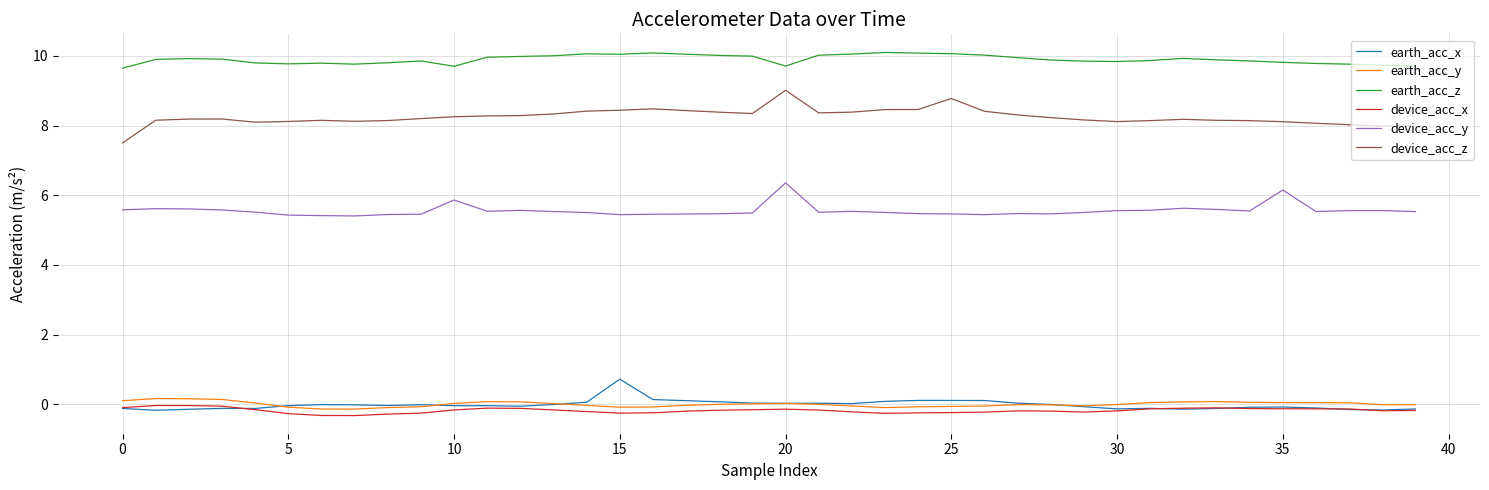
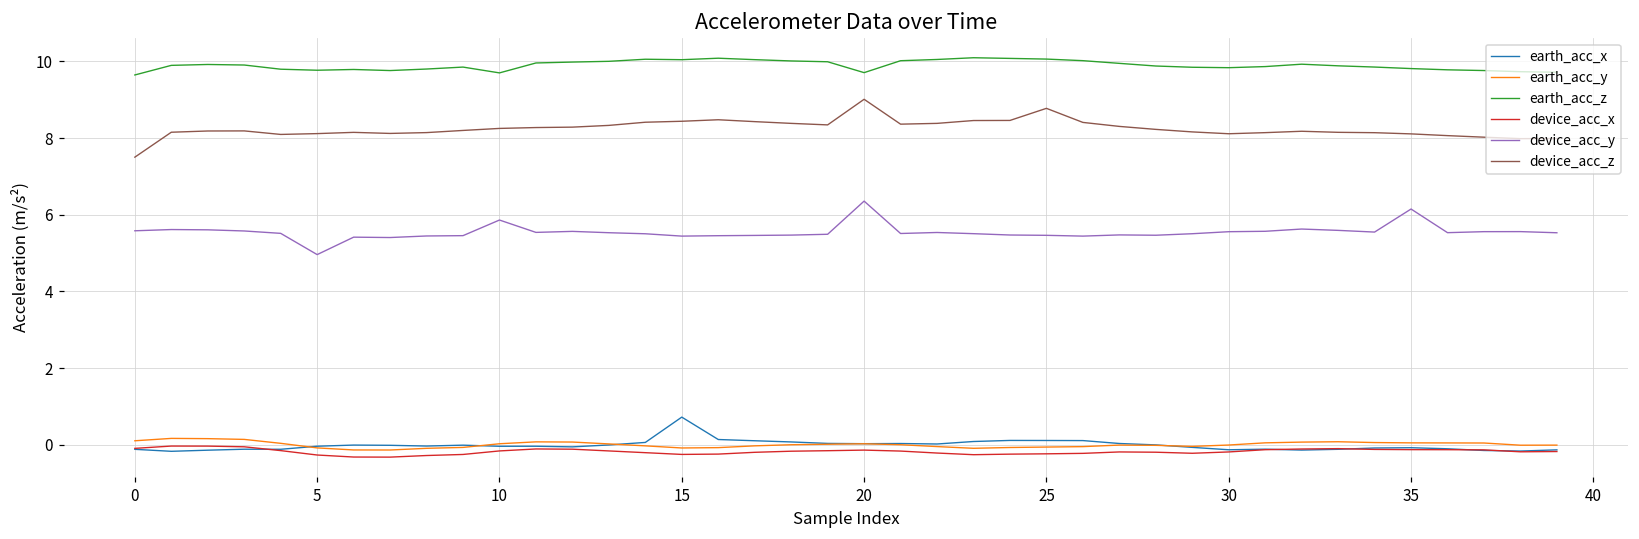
  {
    "earth_acc_x": {
      "15": 0.7,
      "25": 0.1
    },
    "earth_acc_y": {
      "0": 0.1,
      "15": -0.1,
      "25": -0.1,
      "30": 0.0,
      "35": 0.1
    },
    "earth_acc_z": {
      "0": 9.6,
      "5": 9.8,
      "10": 9.7,
      "15": 10.0,
      "20": 9.7,
      "25": 10.1,
      "30": 9.8,
      "35": 9.8
    },
    "device_acc_x": {
      "5": -0.3,
      "10": -0.2,
      "15": -0.2,
      "20": -0.1,
      "25": -0.2
    },
    "device_acc_y": {
      "0": 5.6,
-     "5": 5.4,
+     "5": 5.0,
      "10": 5.9,
      "15": 5.4,
      "20": 6.4,
      "25": 5.5,
      "30": 5.6,
      "35": 6.1
    },
    "device_acc_z": {
      "0": 7.5,
      "5": 8.1,
      "10": 8.3,
      "15": 8.4,
      "20": 9.0,
      "25": 8.8,
      "30": 8.1,
      "35": 8.1
    }
  }
